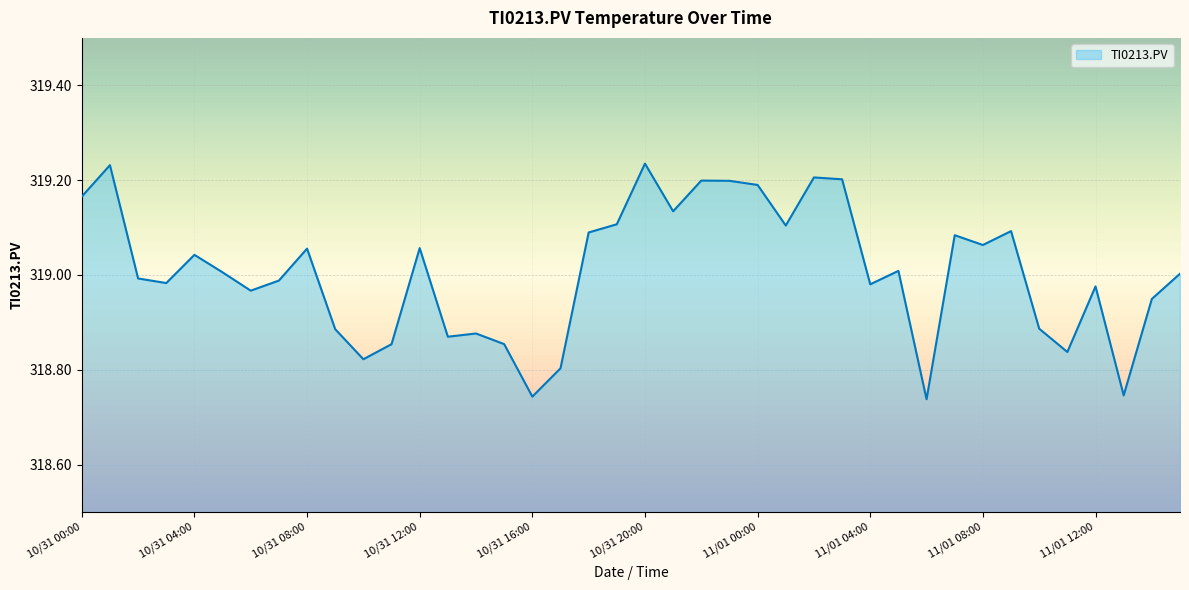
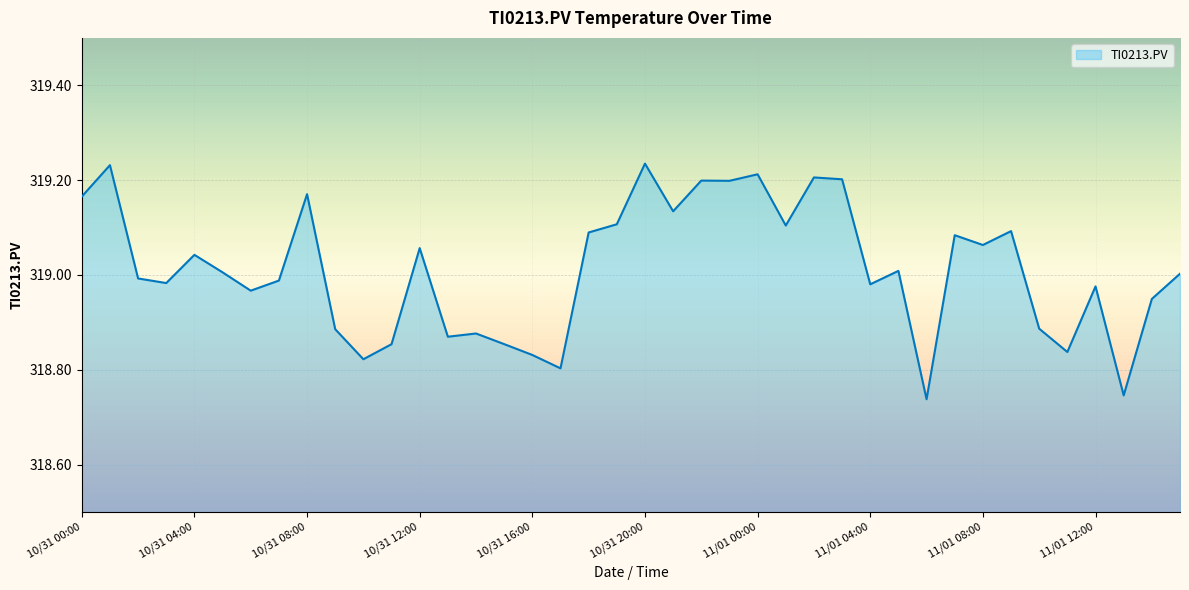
  {
    "10/31 00:00": 319.17,
    "10/31 04:00": 319.04,
-   "10/31 08:00": 319.06,
+   "10/31 08:00": 319.17,
    "10/31 12:00": 319.06,
-   "10/31 16:00": 318.74,
+   "10/31 16:00": 318.83,
    "10/31 20:00": 319.23,
-   "11/01 00:00": 319.19,
+   "11/01 00:00": 319.21,
    "11/01 04:00": 318.98,
    "11/01 08:00": 319.06,
    "11/01 12:00": 318.98
  }
